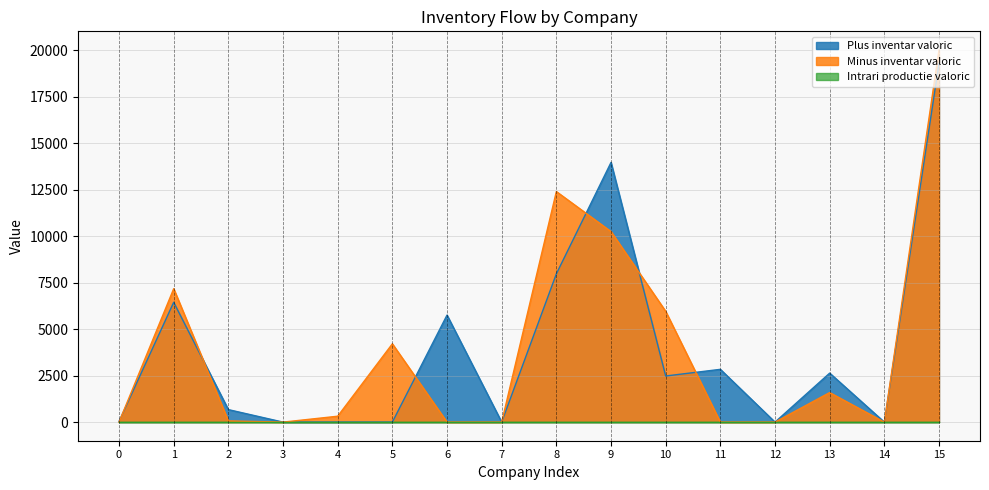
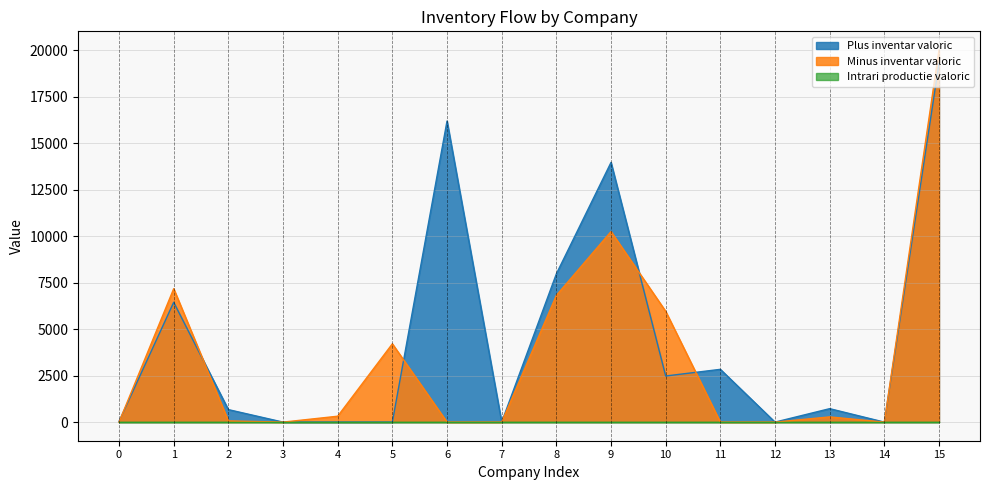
  {
    "Plus inventar valoric": {
      "1": 6400,
      "2": 700,
-     "6": 5800,
+     "6": 16200,
      "8": 8000,
      "9": 14000,
      "10": 2500,
      "11": 2800,
-     "13": 2600
+     "13": 700
    },
    "Minus inventar valoric": {
      "1": 7200,
      "4": 300,
      "5": 4200,
-     "8": 12400,
+     "8": 6800,
      "9": 10200,
      "10": 6000,
-     "13": 1600
+     "13": 300
    },
    "Intrari productie valoric": {
      "1": 0,
      "8": 0,
      "9": 0,
      "10": 0,
      "13": 0,
      "15": 0
    }
  }
